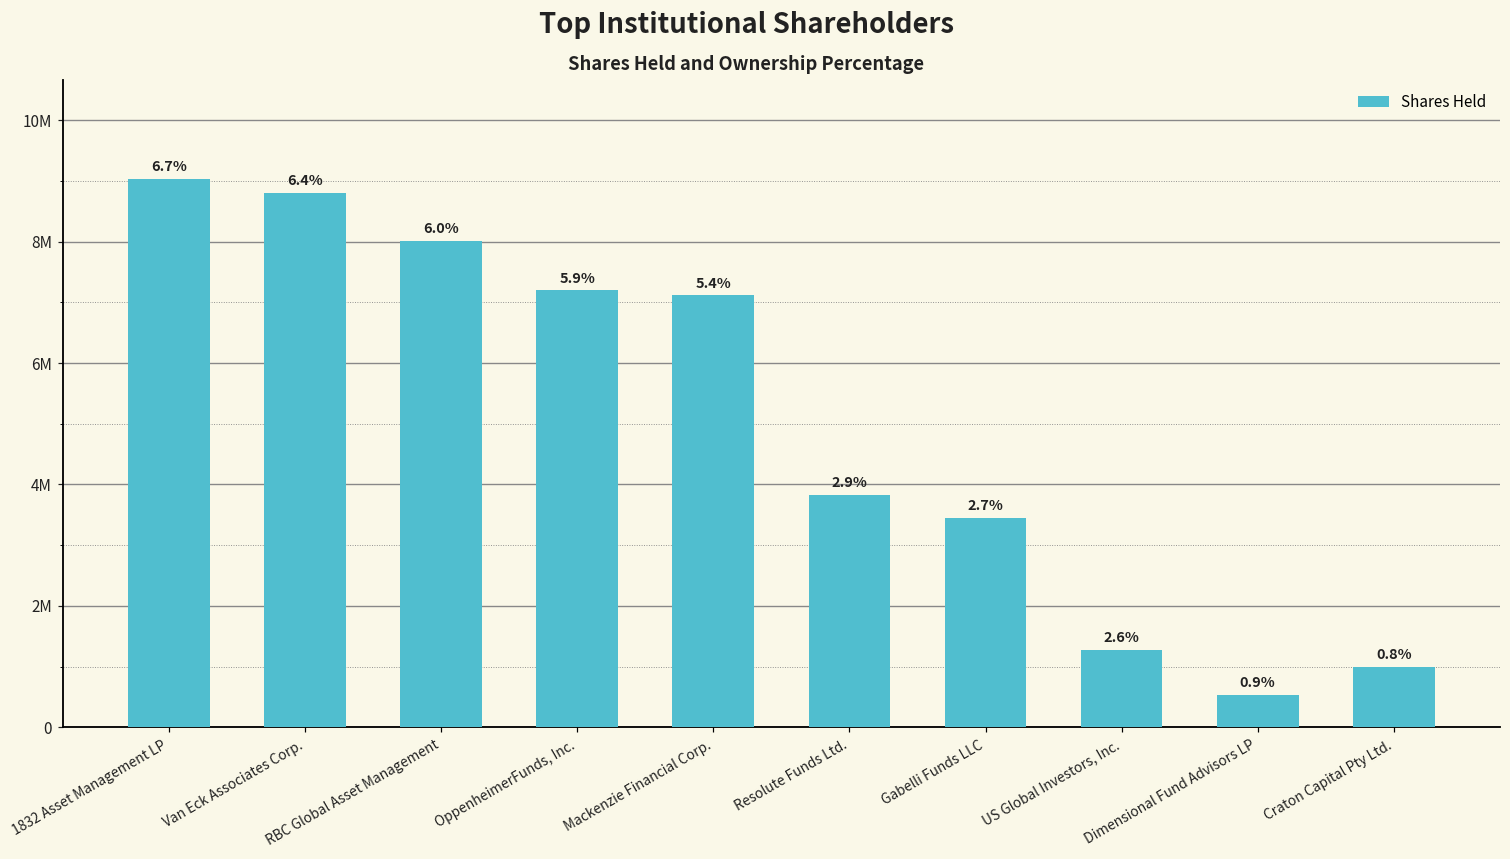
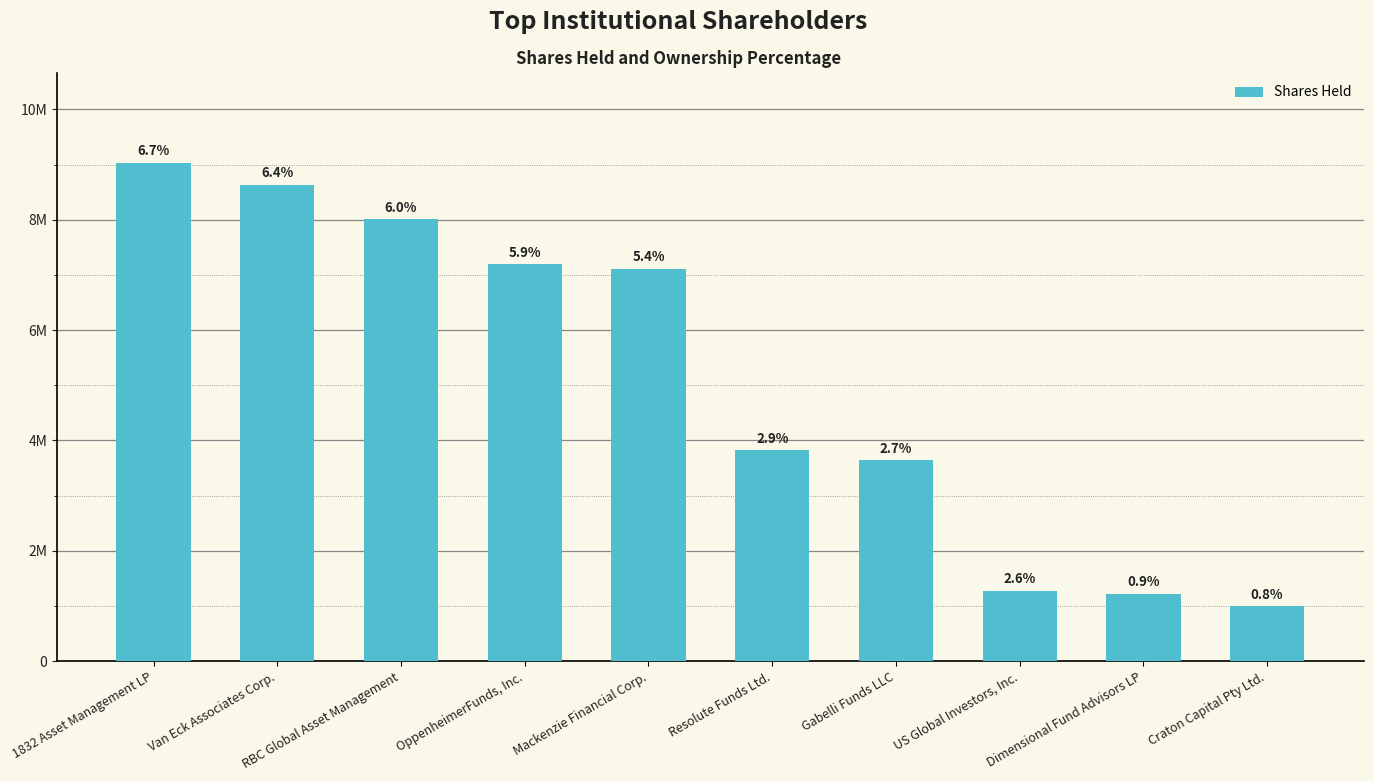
  {
-   "Van Eck Associates Corp.": 8800000,
-   "Gabelli Funds LLC": 3500000,
-   "Dimensional Fund Advisors LP": 500000
+   "Van Eck Associates Corp.": 8600000,
+   "Gabelli Funds LLC": 3600000,
+   "Dimensional Fund Advisors LP": 1200000
  }
